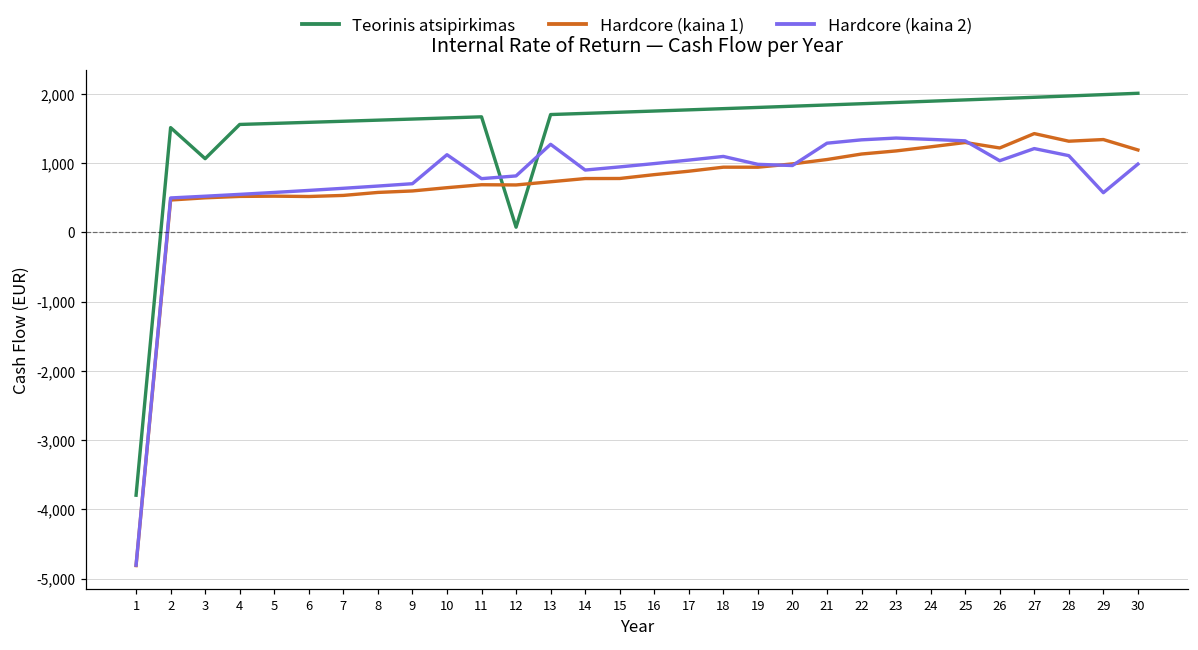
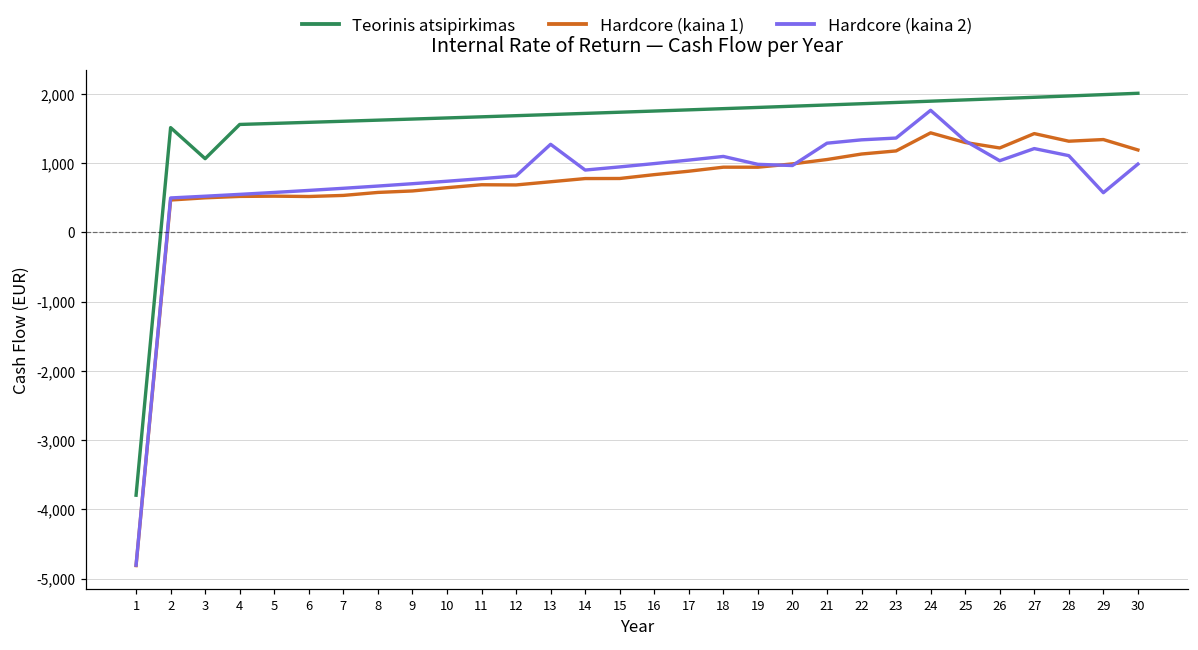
  {
    "Teorinis atsipirkimas": {
      "1": "-3,800",
      "2": "1,500",
      "3": "1,100",
      "4": "1,600",
      "5": "1,600",
      "6": "1,600",
      "7": "1,600",
      "8": "1,600",
      "9": "1,600",
      "10": "1,700",
      "11": "1,700",
-     "12": "100",
+     "12": "1,700",
      "13": "1,700",
      "14": "1,700",
      "15": "1,700",
      "16": "1,800",
      "17": "1,800",
      "18": "1,800",
      "19": "1,800",
      "20": "1,800",
      "21": "1,800",
      "22": "1,900",
      "23": "1,900",
      "24": "1,900",
      "25": "1,900",
      "26": "1,900",
      "27": "2,000",
      "28": "2,000",
      "29": "2,000",
      "30": "2,000"
    },
    "Hardcore (kaina 1)": {
      "5": "500",
      "6": "500",
      "7": "500",
      "8": "600",
      "9": "600",
      "10": "600",
      "11": "700",
      "12": "700",
      "13": "700",
      "14": "800",
      "15": "800",
      "16": "800",
      "17": "900",
      "18": "900",
      "19": "900",
      "21": "1,100",
      "22": "1,100",
      "23": "1,200",
-     "24": "1,200",
+     "24": "1,400",
      "26": "1,200",
      "27": "1,400",
      "28": "1,300",
      "29": "1,300",
      "30": "1,200"
    },
    "Hardcore (kaina 2)": {
      "5": "600",
      "6": "600",
      "7": "600",
      "8": "700",
      "9": "700",
-     "10": "1,100",
+     "10": "700",
      "11": "800",
      "12": "800",
      "13": "1,300",
      "14": "900",
      "15": "900",
      "16": "1,000",
      "17": "1,000",
      "18": "1,100",
      "19": "1,000",
      "21": "1,300",
      "22": "1,300",
      "23": "1,400",
-     "24": "1,300",
+     "24": "1,800",
      "26": "1,000",
      "27": "1,200",
      "28": "1,100",
      "29": "600",
      "30": "1,000"
    }
  }
